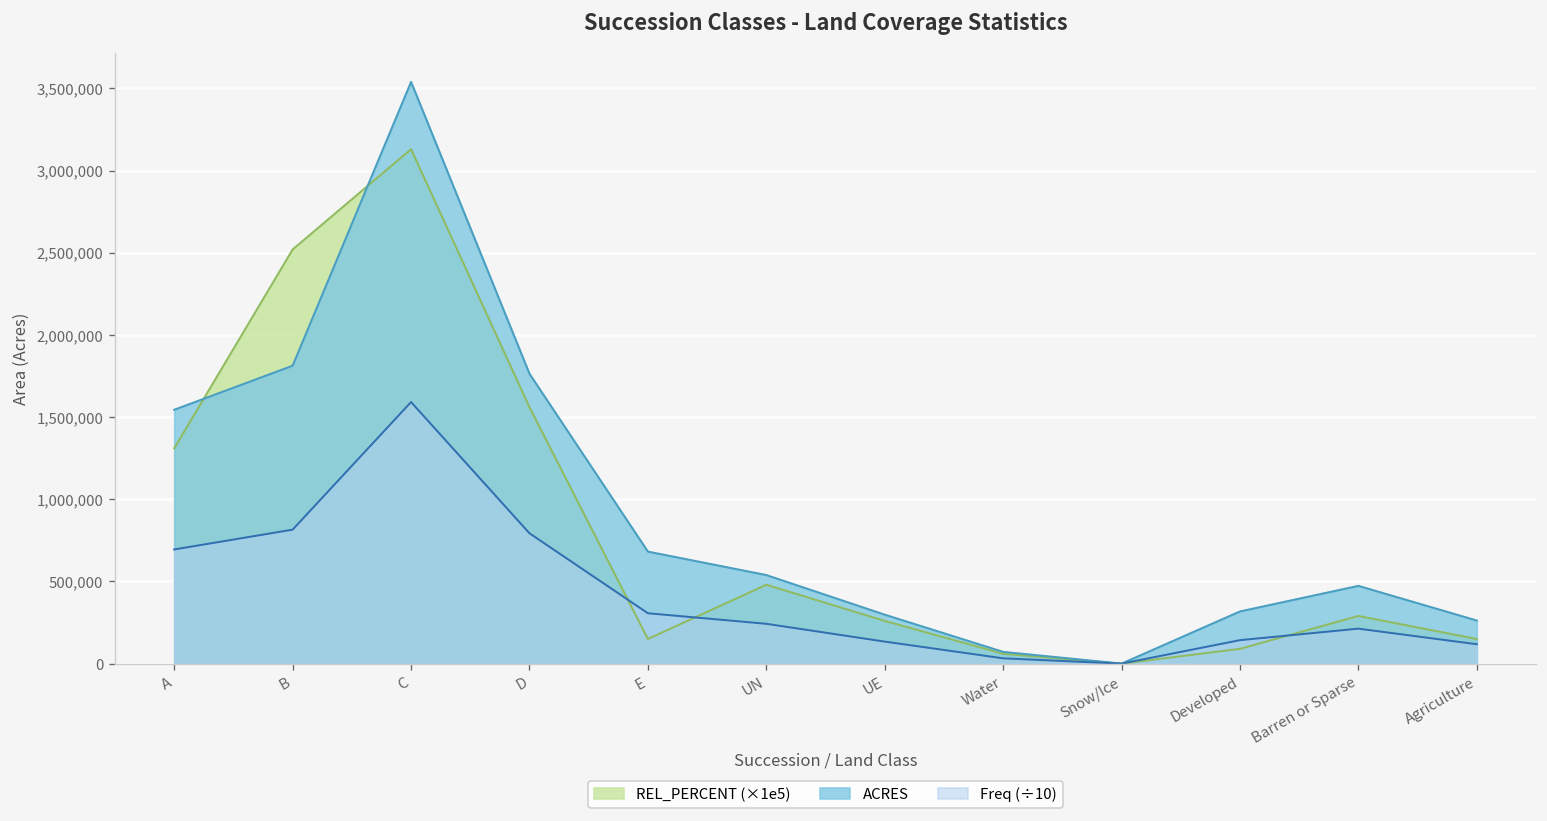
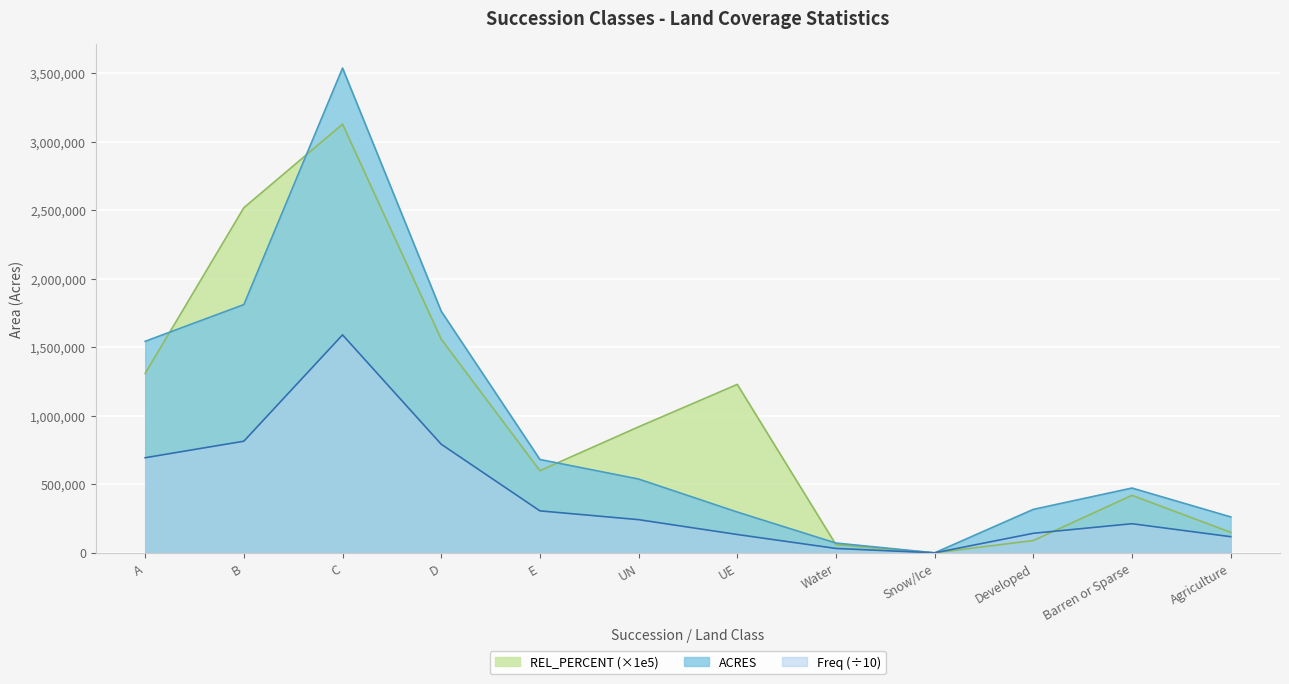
  {
    "REL_PERCENT (×1e5)": {
      "A": "1,310,000",
      "B": "2,520,000",
      "C": "3,130,000",
      "D": "1,560,000",
-     "E": "150,000",
-     "UN": "480,000",
-     "UE": "260,000",
+     "E": "600,000",
+     "UN": "920,000",
+     "UE": "1,230,000",
      "Developed": "90,000",
-     "Barren or Sparse": "290,000",
+     "Barren or Sparse": "420,000",
      "Agriculture": "150,000"
    }
  }
